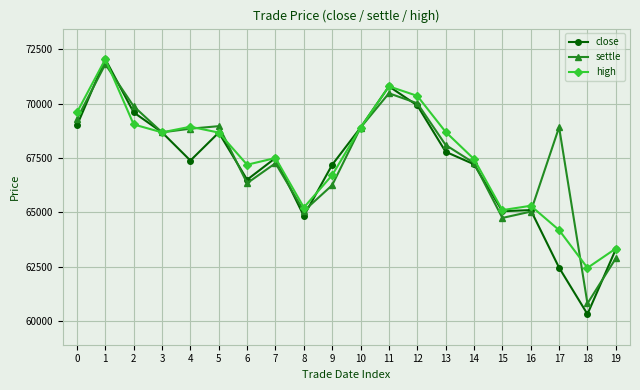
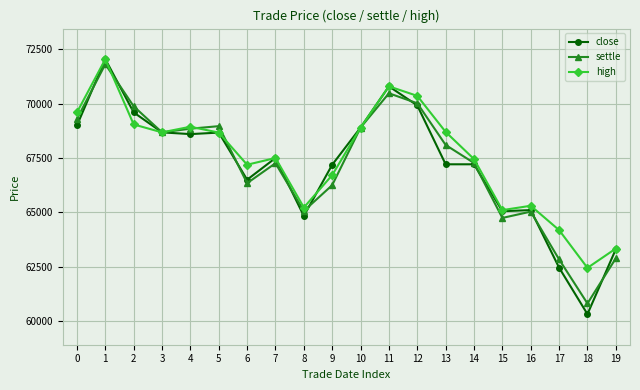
  {
    "close": {
      "0": 69000,
      "2": 69600,
-     "4": 67400,
+     "4": 68600,
      "6": 66500,
      "8": 64800,
      "9": 67200,
-     "13": 67800,
+     "13": 67200,
      "17": 62500,
      "18": 60300
    },
    "settle": {
      "0": 69300,
      "1": 71800,
      "2": 69900,
      "5": 69000,
      "6": 66300,
      "7": 67300,
      "8": 65100,
      "9": 66300,
      "11": 70500,
      "13": 68100,
      "15": 64700,
-     "17": 68900,
+     "17": 62800,
      "18": 60800,
      "19": 62900
    },
    "high": {
      "0": 69600,
      "2": 69000,
      "6": 67200,
      "8": 65200,
      "9": 66700,
      "12": 70400,
      "13": 68700,
      "14": 67500,
      "16": 65300,
      "17": 64200,
      "18": 62400
    }
  }
